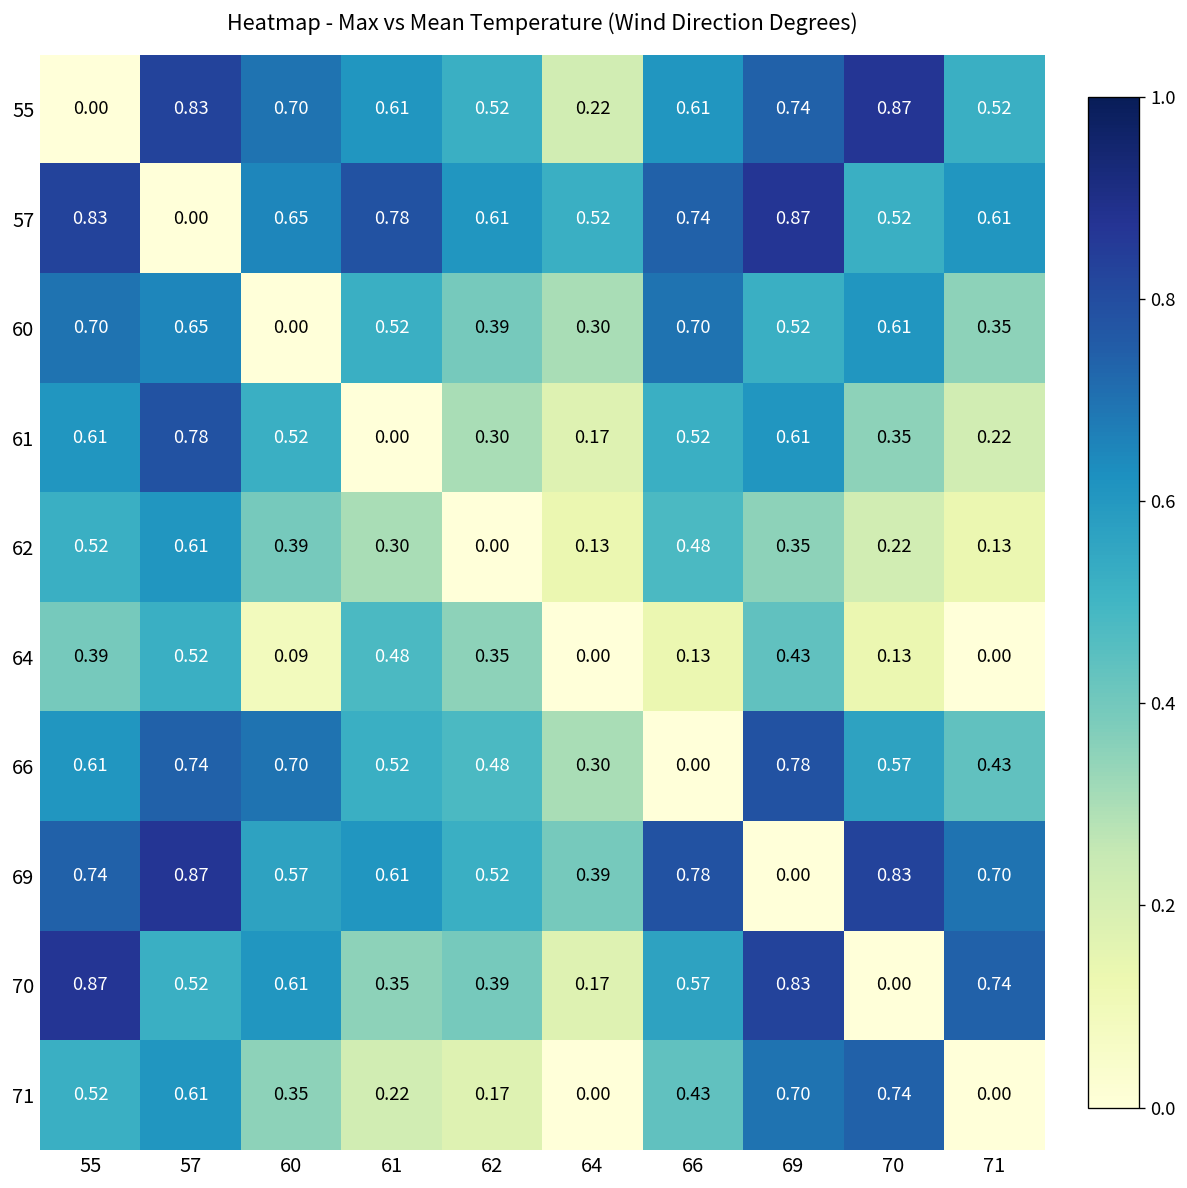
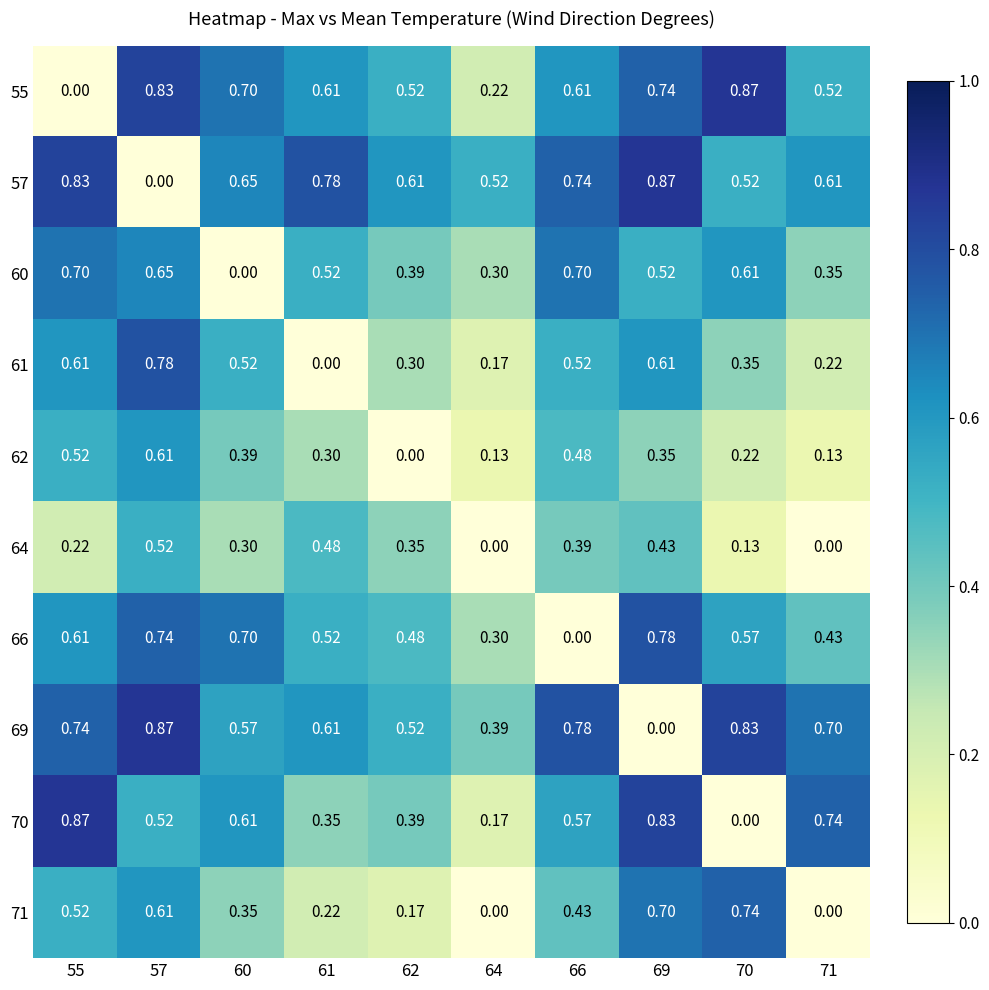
  {
    "55": {
      "55": 0.00,
      "57": 0.83,
      "60": 0.70,
      "61": 0.61,
      "62": 0.52,
      "64": 0.22,
      "66": 0.61,
      "69": 0.74,
      "70": 0.87,
      "71": 0.52
    },
    "57": {
      "55": 0.83,
      "57": 0.00,
      "60": 0.65,
      "61": 0.78,
      "62": 0.61,
      "64": 0.52,
      "66": 0.74,
      "69": 0.87,
      "70": 0.52,
      "71": 0.61
    },
    "60": {
      "55": 0.70,
      "57": 0.65,
      "60": 0.00,
      "61": 0.52,
      "62": 0.39,
      "64": 0.30,
      "66": 0.70,
      "69": 0.52,
      "70": 0.61,
      "71": 0.35
    },
    "61": {
      "55": 0.61,
      "57": 0.78,
      "60": 0.52,
      "61": 0.00,
      "62": 0.30,
      "64": 0.17,
      "66": 0.52,
      "69": 0.61,
      "70": 0.35,
      "71": 0.22
    },
    "62": {
      "55": 0.52,
      "57": 0.61,
      "60": 0.39,
      "61": 0.30,
      "62": 0.00,
      "64": 0.13,
      "66": 0.48,
      "69": 0.35,
      "70": 0.22,
      "71": 0.13
    },
    "64": {
-     "55": 0.39,
+     "55": 0.22,
      "57": 0.52,
-     "60": 0.09,
+     "60": 0.30,
      "61": 0.48,
      "62": 0.35,
      "64": 0.00,
-     "66": 0.13,
+     "66": 0.39,
      "69": 0.43,
      "70": 0.13,
      "71": 0.00
    },
    "66": {
      "55": 0.61,
      "57": 0.74,
      "60": 0.70,
      "61": 0.52,
      "62": 0.48,
      "64": 0.30,
      "66": 0.00,
      "69": 0.78,
      "70": 0.57,
      "71": 0.43
    },
    "69": {
      "55": 0.74,
      "57": 0.87,
      "60": 0.57,
      "61": 0.61,
      "62": 0.52,
      "64": 0.39,
      "66": 0.78,
      "69": 0.00,
      "70": 0.83,
      "71": 0.70
    },
    "70": {
      "55": 0.87,
      "57": 0.52,
      "60": 0.61,
      "61": 0.35,
      "62": 0.39,
      "64": 0.17,
      "66": 0.57,
      "69": 0.83,
      "70": 0.00,
      "71": 0.74
    },
    "71": {
      "55": 0.52,
      "57": 0.61,
      "60": 0.35,
      "61": 0.22,
      "62": 0.17,
      "64": 0.00,
      "66": 0.43,
      "69": 0.70,
      "70": 0.74,
      "71": 0.00
    }
  }
